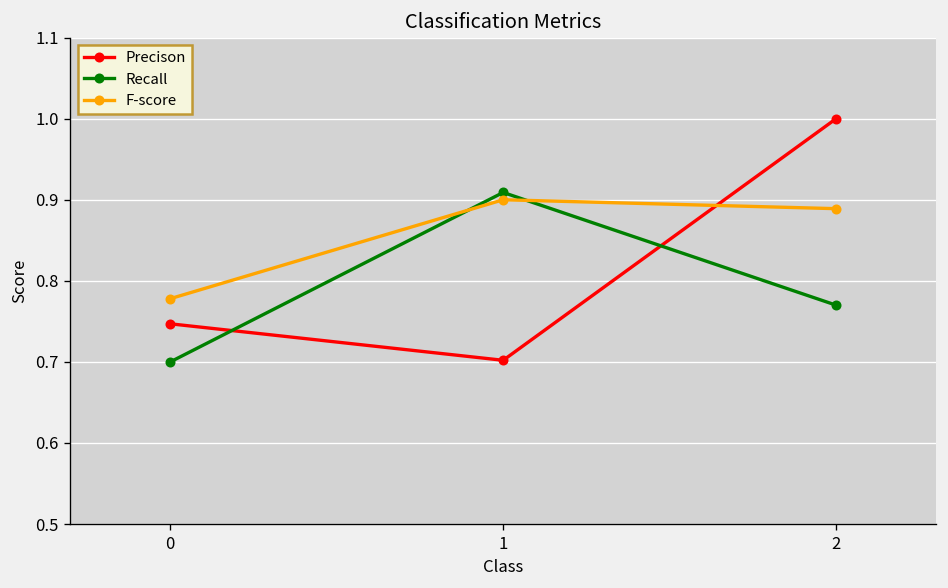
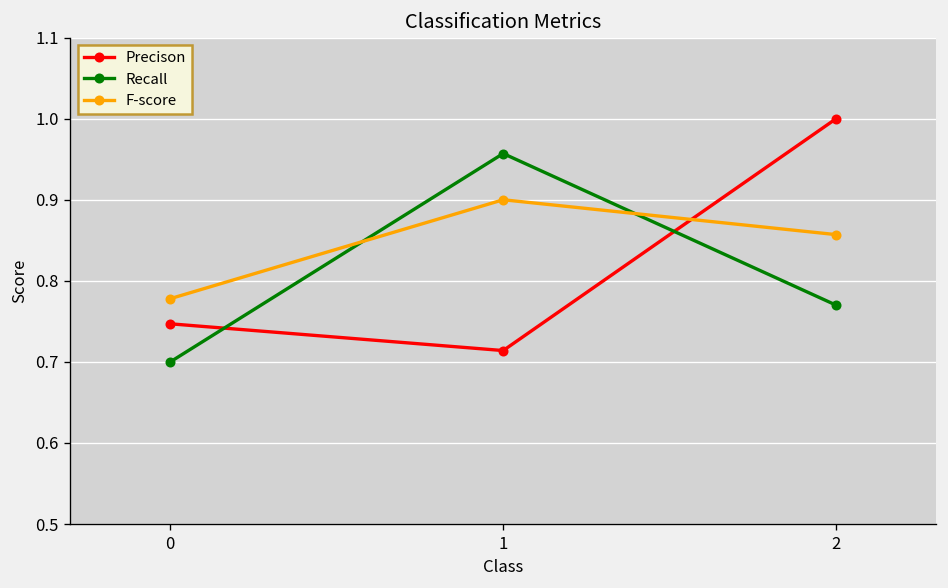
  {
    "Precison": {
      "0": 0.75,
-     "1": 0.70,
+     "1": 0.71,
      "2": 1.00
    },
    "Recall": {
      "0": 0.70,
-     "1": 0.91,
+     "1": 0.96,
      "2": 0.77
    },
    "F-score": {
      "0": 0.78,
      "1": 0.90,
-     "2": 0.89
+     "2": 0.86
    }
  }
